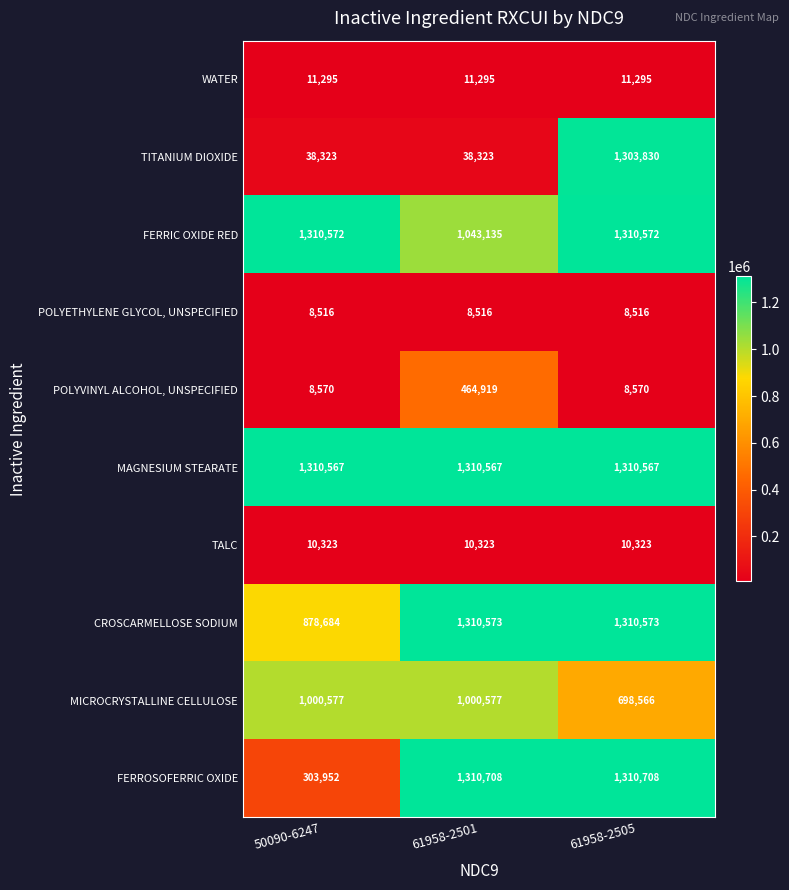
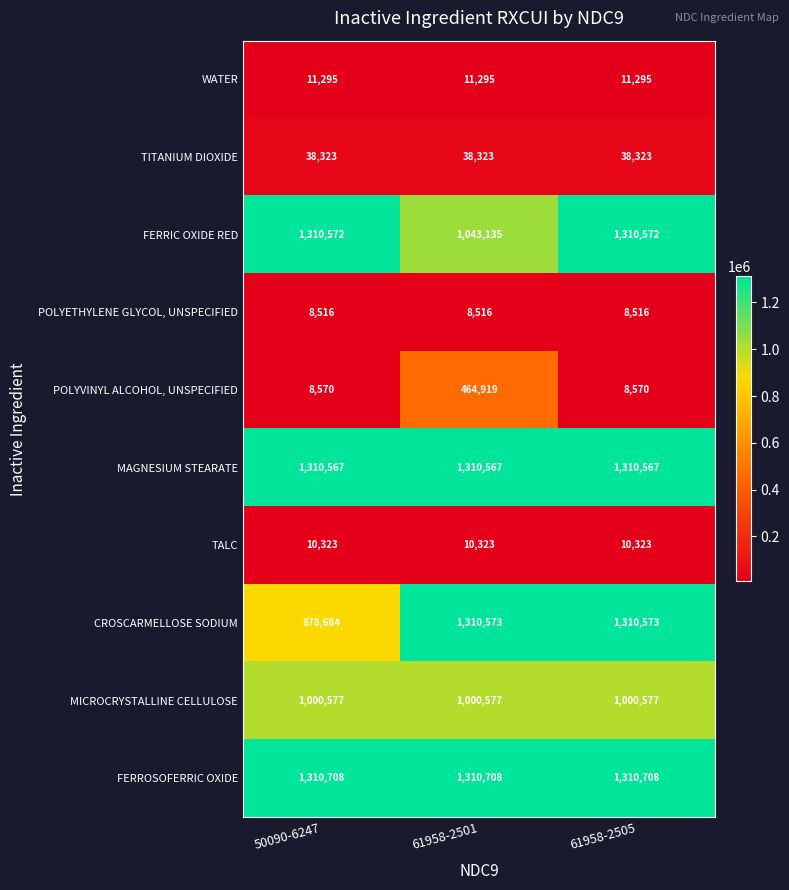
  {
    "WATER": {
      "50090-6247": "11,295",
      "61958-2501": "11,295",
      "61958-2505": "11,295"
    },
    "TITANIUM DIOXIDE": {
      "50090-6247": "38,323",
      "61958-2501": "38,323",
-     "61958-2505": "1,303,830"
+     "61958-2505": "38,323"
    },
    "FERRIC OXIDE RED": {
      "50090-6247": "1,310,572",
      "61958-2501": "1,043,135",
      "61958-2505": "1,310,572"
    },
    "POLYETHYLENE GLYCOL, UNSPECIFIED": {
      "50090-6247": "8,516",
      "61958-2501": "8,516",
      "61958-2505": "8,516"
    },
    "POLYVINYL ALCOHOL, UNSPECIFIED": {
      "50090-6247": "8,570",
      "61958-2501": "464,919",
      "61958-2505": "8,570"
    },
    "MAGNESIUM STEARATE": {
      "50090-6247": "1,310,567",
      "61958-2501": "1,310,567",
      "61958-2505": "1,310,567"
    },
    "TALC": {
      "50090-6247": "10,323",
      "61958-2501": "10,323",
      "61958-2505": "10,323"
    },
    "CROSCARMELLOSE SODIUM": {
      "50090-6247": "878,684",
      "61958-2501": "1,310,573",
      "61958-2505": "1,310,573"
    },
    "MICROCRYSTALLINE CELLULOSE": {
      "50090-6247": "1,000,577",
      "61958-2501": "1,000,577",
-     "61958-2505": "698,566"
+     "61958-2505": "1,000,577"
    },
    "FERROSOFERRIC OXIDE": {
-     "50090-6247": "303,952",
+     "50090-6247": "1,310,708",
      "61958-2501": "1,310,708",
      "61958-2505": "1,310,708"
    }
  }
